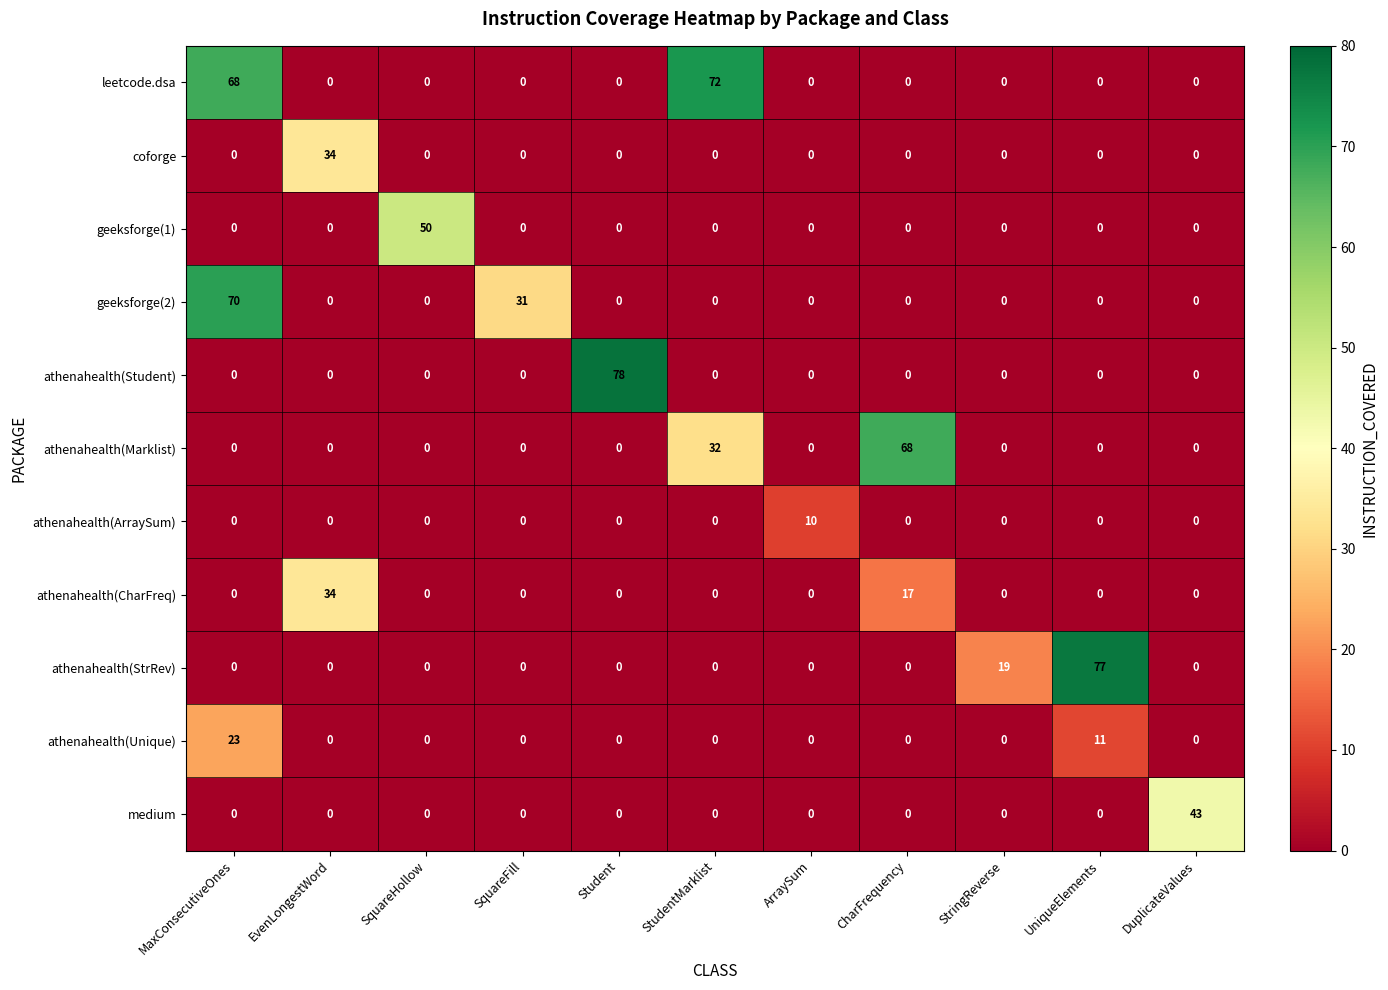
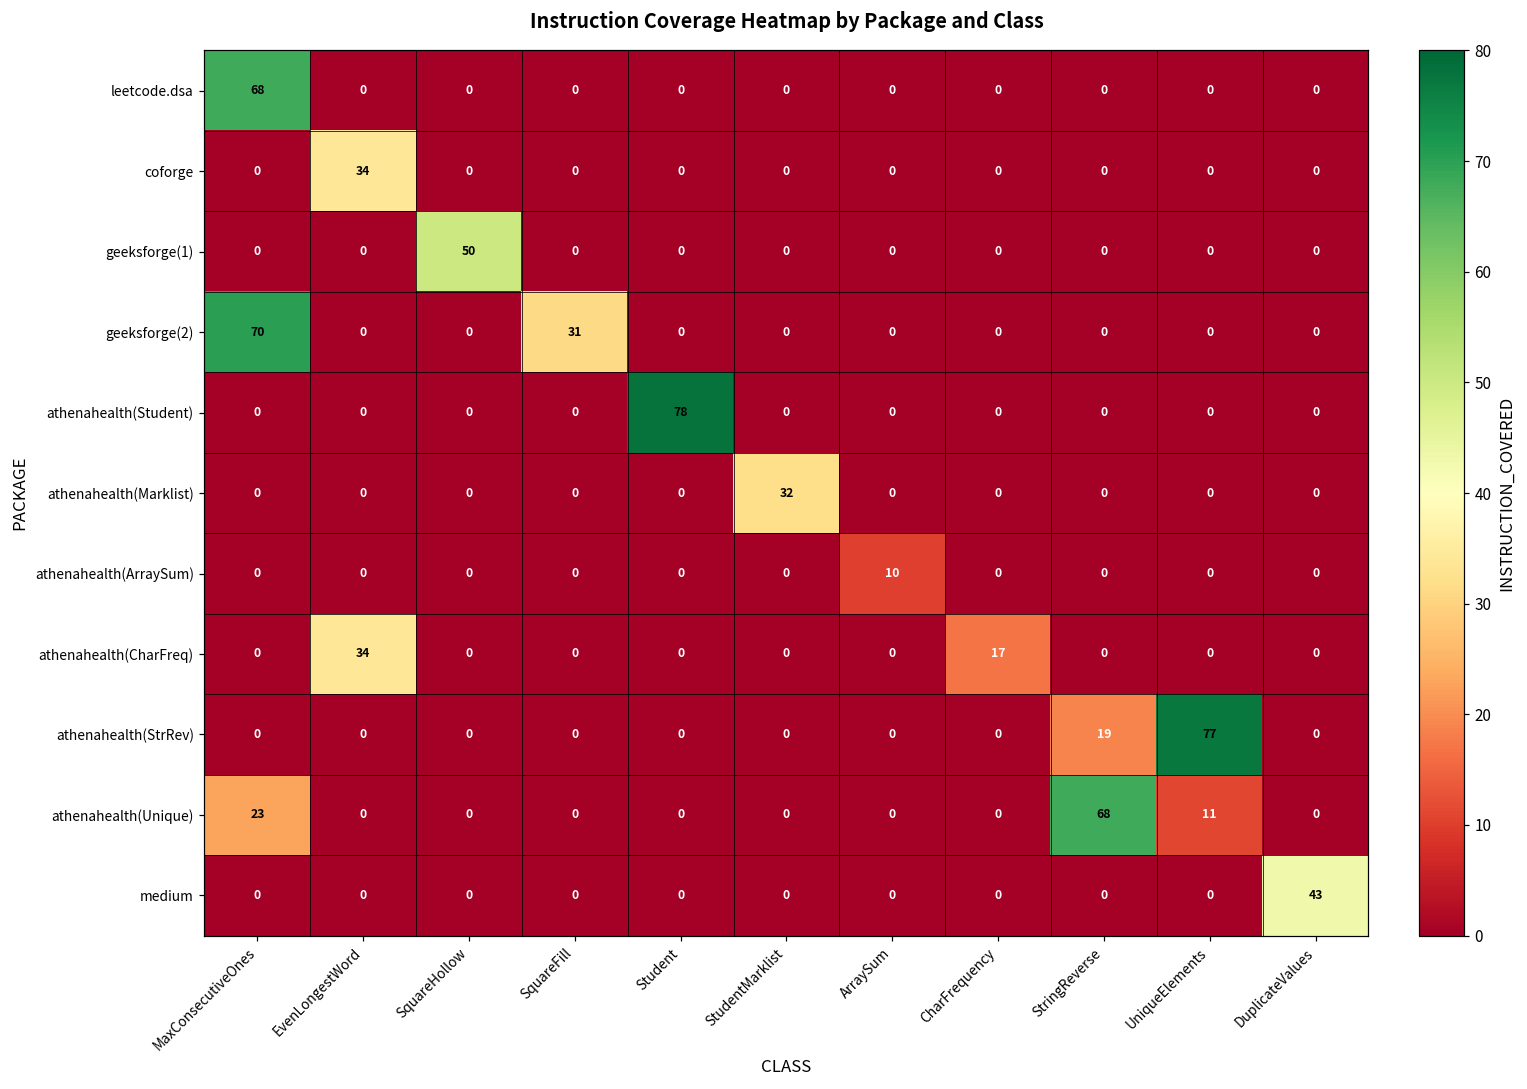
  {
    "leetcode.dsa": {
      "MaxConsecutiveOnes": 68,
      "EvenLongestWord": 0,
      "SquareHollow": 0,
      "SquareFill": 0,
      "Student": 0,
-     "StudentMarklist": 72,
+     "StudentMarklist": 0,
      "ArraySum": 0,
      "CharFrequency": 0,
      "StringReverse": 0,
      "UniqueElements": 0,
      "DuplicateValues": 0
    },
    "coforge": {
      "MaxConsecutiveOnes": 0,
      "EvenLongestWord": 34,
      "SquareHollow": 0,
      "SquareFill": 0,
      "Student": 0,
      "StudentMarklist": 0,
      "ArraySum": 0,
      "CharFrequency": 0,
      "StringReverse": 0,
      "UniqueElements": 0,
      "DuplicateValues": 0
    },
    "geeksforge(1)": {
      "MaxConsecutiveOnes": 0,
      "EvenLongestWord": 0,
      "SquareHollow": 50,
      "SquareFill": 0,
      "Student": 0,
      "StudentMarklist": 0,
      "ArraySum": 0,
      "CharFrequency": 0,
      "StringReverse": 0,
      "UniqueElements": 0,
      "DuplicateValues": 0
    },
    "geeksforge(2)": {
      "MaxConsecutiveOnes": 70,
      "EvenLongestWord": 0,
      "SquareHollow": 0,
      "SquareFill": 31,
      "Student": 0,
      "StudentMarklist": 0,
      "ArraySum": 0,
      "CharFrequency": 0,
      "StringReverse": 0,
      "UniqueElements": 0,
      "DuplicateValues": 0
    },
    "athenahealth(Student)": {
      "MaxConsecutiveOnes": 0,
      "EvenLongestWord": 0,
      "SquareHollow": 0,
      "SquareFill": 0,
      "Student": 78,
      "StudentMarklist": 0,
      "ArraySum": 0,
      "CharFrequency": 0,
      "StringReverse": 0,
      "UniqueElements": 0,
      "DuplicateValues": 0
    },
    "athenahealth(Marklist)": {
      "MaxConsecutiveOnes": 0,
      "EvenLongestWord": 0,
      "SquareHollow": 0,
      "SquareFill": 0,
      "Student": 0,
      "StudentMarklist": 32,
      "ArraySum": 0,
-     "CharFrequency": 68,
+     "CharFrequency": 0,
      "StringReverse": 0,
      "UniqueElements": 0,
      "DuplicateValues": 0
    },
    "athenahealth(ArraySum)": {
      "MaxConsecutiveOnes": 0,
      "EvenLongestWord": 0,
      "SquareHollow": 0,
      "SquareFill": 0,
      "Student": 0,
      "StudentMarklist": 0,
      "ArraySum": 10,
      "CharFrequency": 0,
      "StringReverse": 0,
      "UniqueElements": 0,
      "DuplicateValues": 0
    },
    "athenahealth(CharFreq)": {
      "MaxConsecutiveOnes": 0,
      "EvenLongestWord": 34,
      "SquareHollow": 0,
      "SquareFill": 0,
      "Student": 0,
      "StudentMarklist": 0,
      "ArraySum": 0,
      "CharFrequency": 17,
      "StringReverse": 0,
      "UniqueElements": 0,
      "DuplicateValues": 0
    },
    "athenahealth(StrRev)": {
      "MaxConsecutiveOnes": 0,
      "EvenLongestWord": 0,
      "SquareHollow": 0,
      "SquareFill": 0,
      "Student": 0,
      "StudentMarklist": 0,
      "ArraySum": 0,
      "CharFrequency": 0,
      "StringReverse": 19,
      "UniqueElements": 77,
      "DuplicateValues": 0
    },
    "athenahealth(Unique)": {
      "MaxConsecutiveOnes": 23,
      "EvenLongestWord": 0,
      "SquareHollow": 0,
      "SquareFill": 0,
      "Student": 0,
      "StudentMarklist": 0,
      "ArraySum": 0,
      "CharFrequency": 0,
-     "StringReverse": 0,
+     "StringReverse": 68,
      "UniqueElements": 11,
      "DuplicateValues": 0
    },
    "medium": {
      "MaxConsecutiveOnes": 0,
      "EvenLongestWord": 0,
      "SquareHollow": 0,
      "SquareFill": 0,
      "Student": 0,
      "StudentMarklist": 0,
      "ArraySum": 0,
      "CharFrequency": 0,
      "StringReverse": 0,
      "UniqueElements": 0,
      "DuplicateValues": 43
    }
  }
